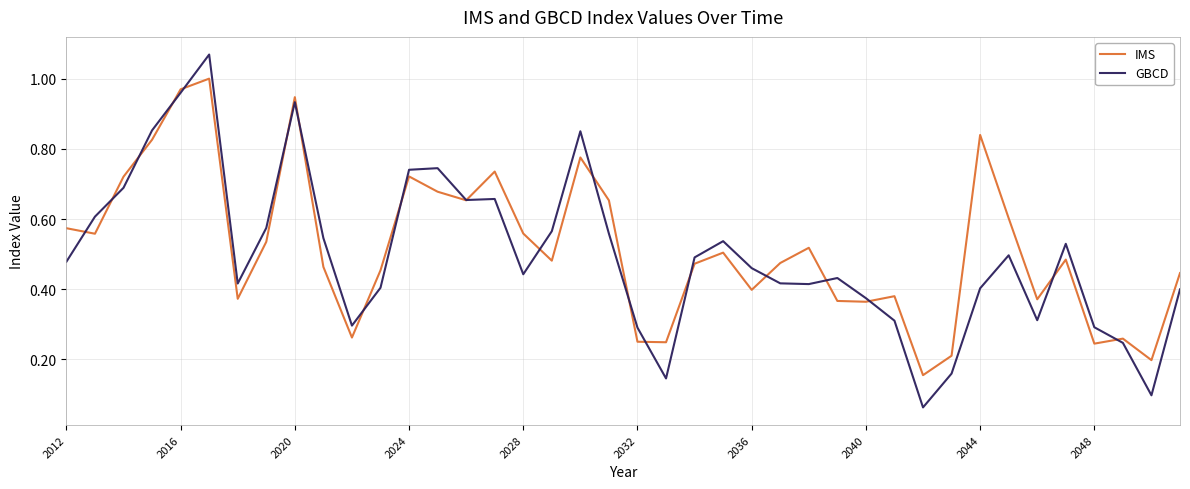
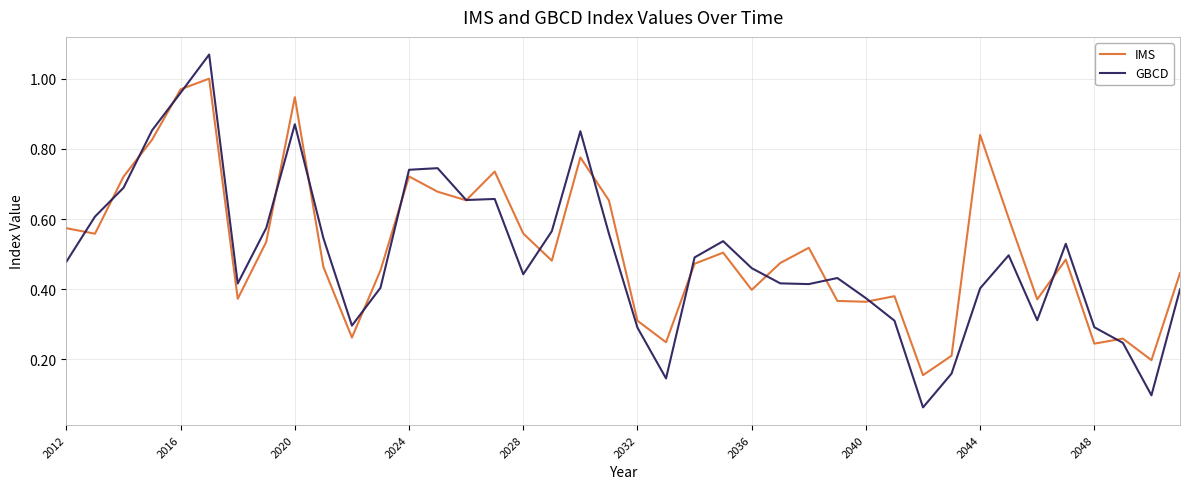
  {
    "IMS": {
      "2012": 0.57,
      "2016": 0.97,
      "2020": 0.95,
      "2024": 0.72,
      "2028": 0.56,
-     "2032": 0.25,
+     "2032": 0.31,
      "2036": 0.40,
      "2040": 0.36,
      "2044": 0.84,
      "2048": 0.24
    },
    "GBCD": {
      "2012": 0.48,
      "2016": 0.96,
-     "2020": 0.93,
+     "2020": 0.87,
      "2024": 0.74,
      "2028": 0.44,
      "2032": 0.29,
      "2036": 0.46,
      "2040": 0.37,
      "2044": 0.40,
      "2048": 0.29
    }
  }
